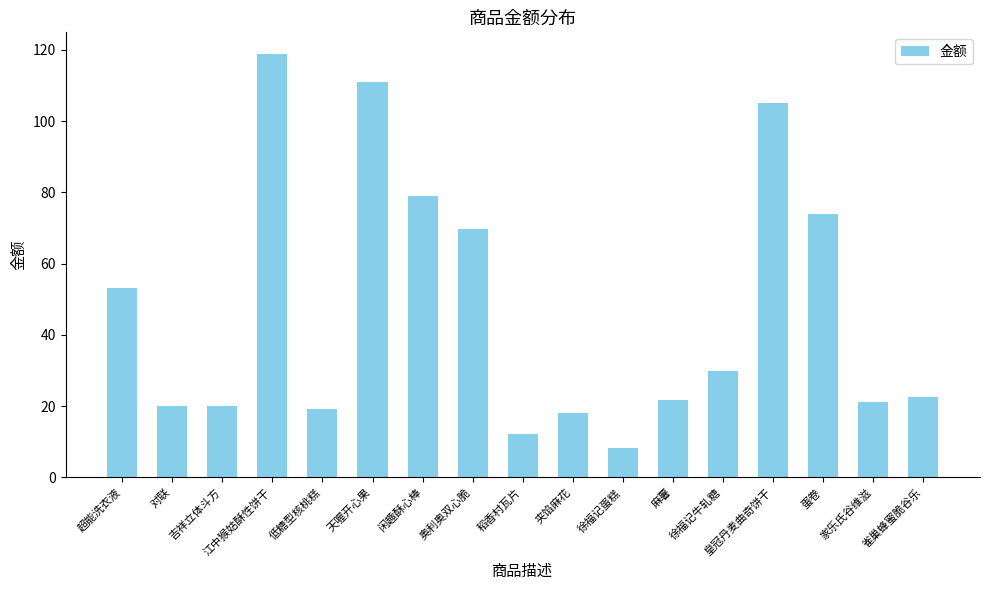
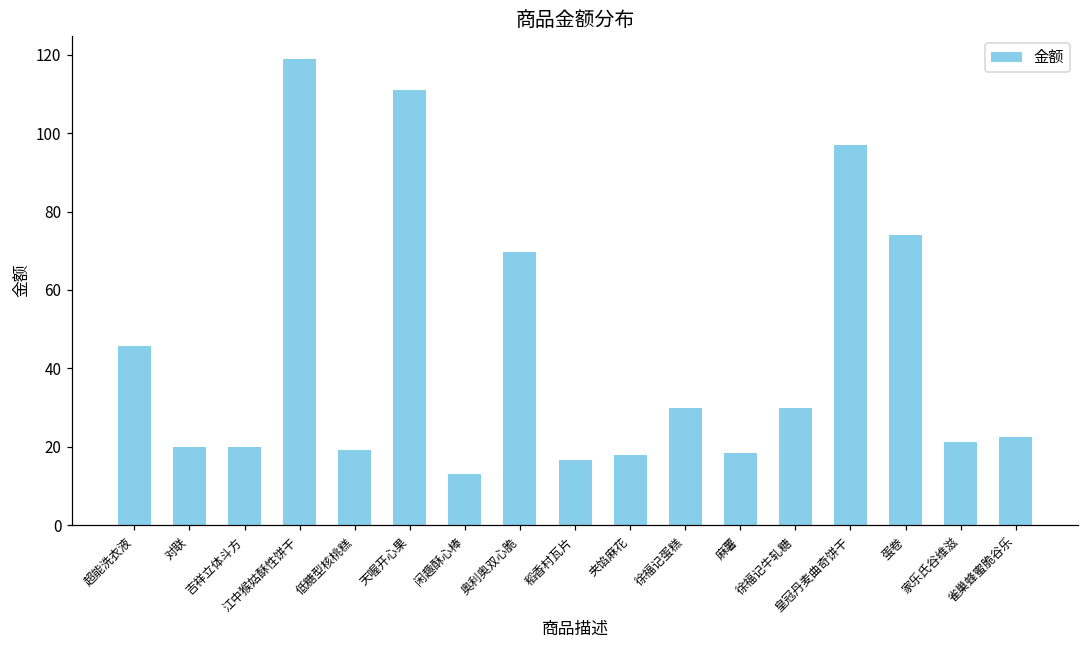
  {
-   "超能洗衣液": 53,
+   "超能洗衣液": 46,
    "对联": 20,
    "吉祥立体斗方": 20,
    "江中猴姑酥性饼干": 119,
    "低糖型核桃糕": 19,
    "天喔开心果": 111,
-   "闲趣酥心棒": 79,
+   "闲趣酥心棒": 13,
    "奥利奥双心脆": 70,
-   "稻香村瓦片": 12,
+   "稻香村瓦片": 17,
    "夹馅麻花": 18,
-   "徐福记蛋糕": 8,
-   "麻薯": 22,
+   "徐福记蛋糕": 30,
+   "麻薯": 19,
    "徐福记牛轧糖": 30,
-   "皇冠丹麦曲奇饼干": 105,
+   "皇冠丹麦曲奇饼干": 97,
    "蛋卷": 74,
    "家乐氏谷维滋": 21,
    "雀巢蜂蜜脆谷乐": 23
  }
